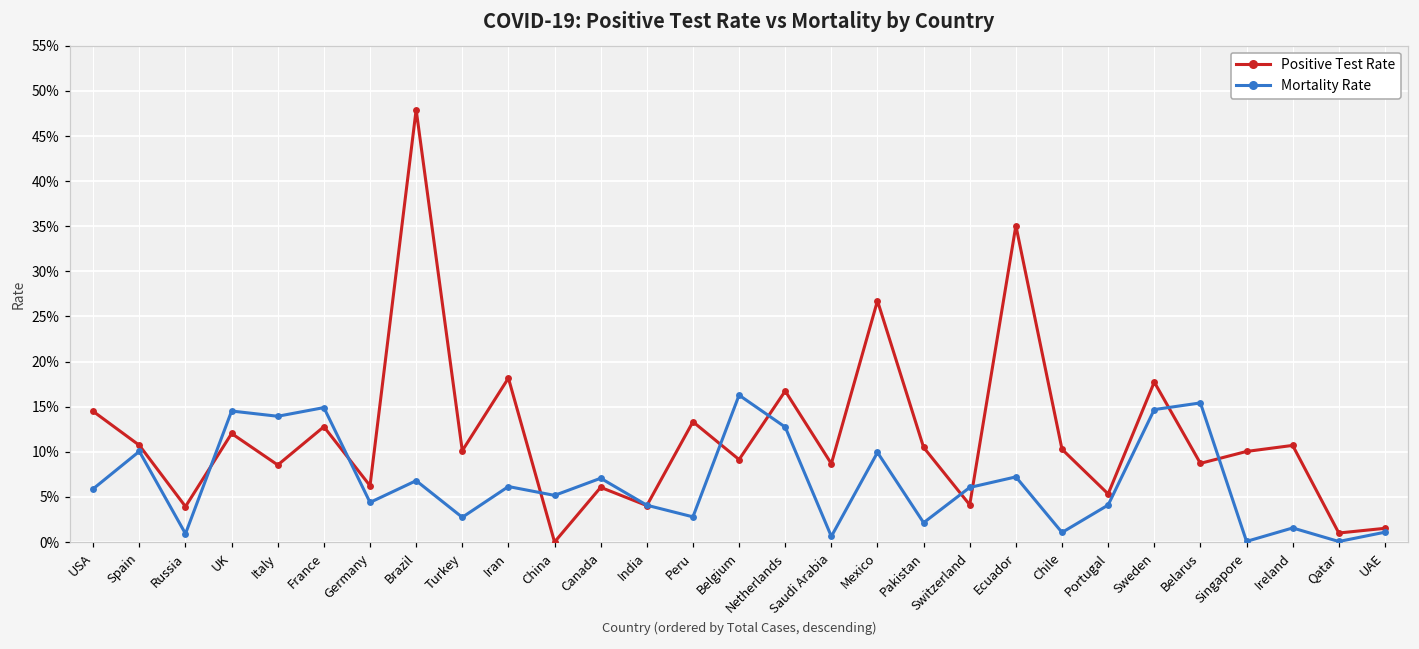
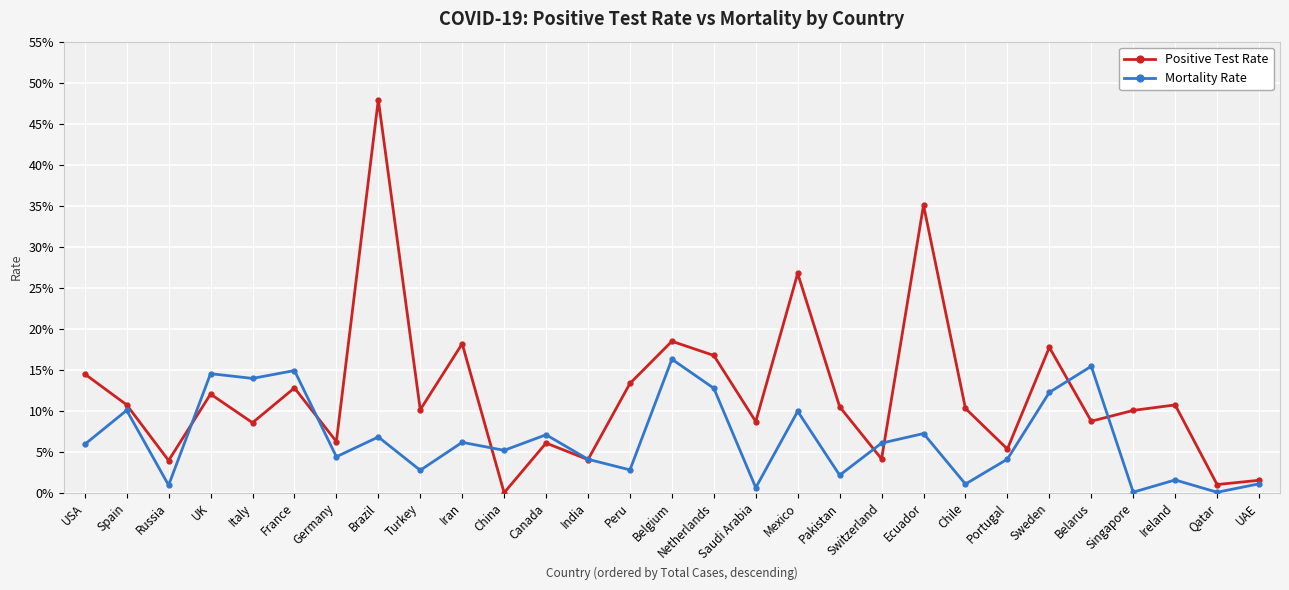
  {
    "Positive Test Rate": {
      "USA": "14%",
      "Spain": "11%",
      "Russia": "4%",
      "UK": "12%",
      "Italy": "9%",
      "France": "13%",
      "Germany": "6%",
      "Brazil": "48%",
      "Turkey": "10%",
      "Iran": "18%",
      "China": "0%",
      "Canada": "6%",
      "Peru": "13%",
-     "Belgium": "9%",
+     "Belgium": "18%",
      "Netherlands": "17%",
      "Saudi Arabia": "9%",
      "Mexico": "27%",
      "Pakistan": "10%",
      "Switzerland": "4%",
      "Ecuador": "35%",
      "Chile": "10%",
      "Portugal": "5%",
      "Sweden": "18%",
      "Belarus": "9%",
      "Singapore": "10%",
      "Ireland": "11%",
      "Qatar": "1%",
      "UAE": "2%"
    },
    "Mortality Rate": {
      "USA": "6%",
      "Spain": "10%",
      "Russia": "1%",
      "UK": "15%",
      "Italy": "14%",
      "France": "15%",
      "Germany": "4%",
      "Brazil": "7%",
      "Turkey": "3%",
      "Iran": "6%",
      "China": "5%",
      "Canada": "7%",
      "Peru": "3%",
      "Belgium": "16%",
      "Netherlands": "13%",
      "Saudi Arabia": "1%",
      "Mexico": "10%",
      "Pakistan": "2%",
      "Switzerland": "6%",
      "Ecuador": "7%",
      "Chile": "1%",
      "Portugal": "4%",
-     "Sweden": "15%",
+     "Sweden": "12%",
      "Belarus": "15%",
      "Singapore": "0%",
      "Ireland": "2%",
      "Qatar": "0%",
      "UAE": "1%"
    }
  }
